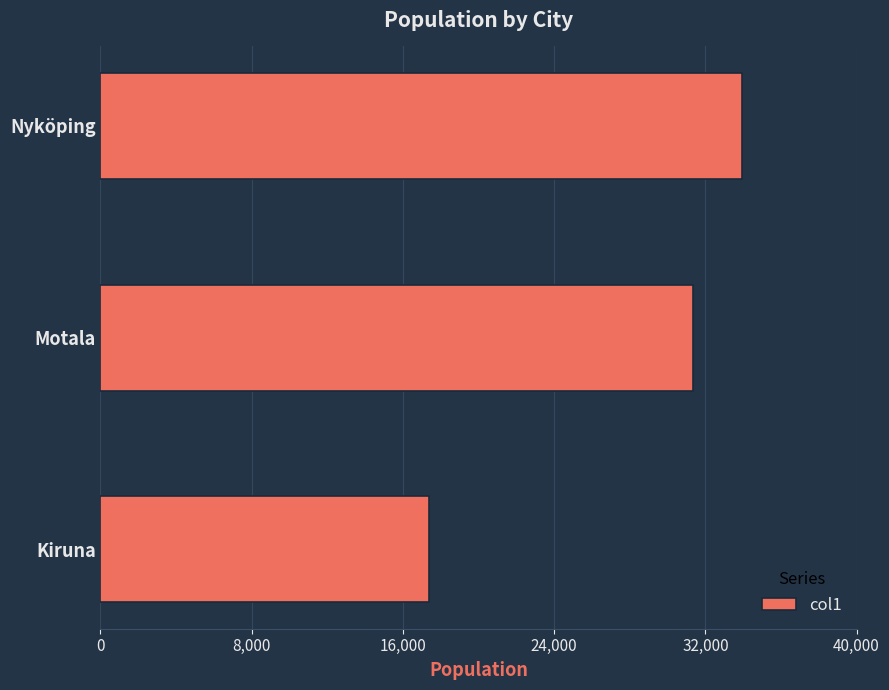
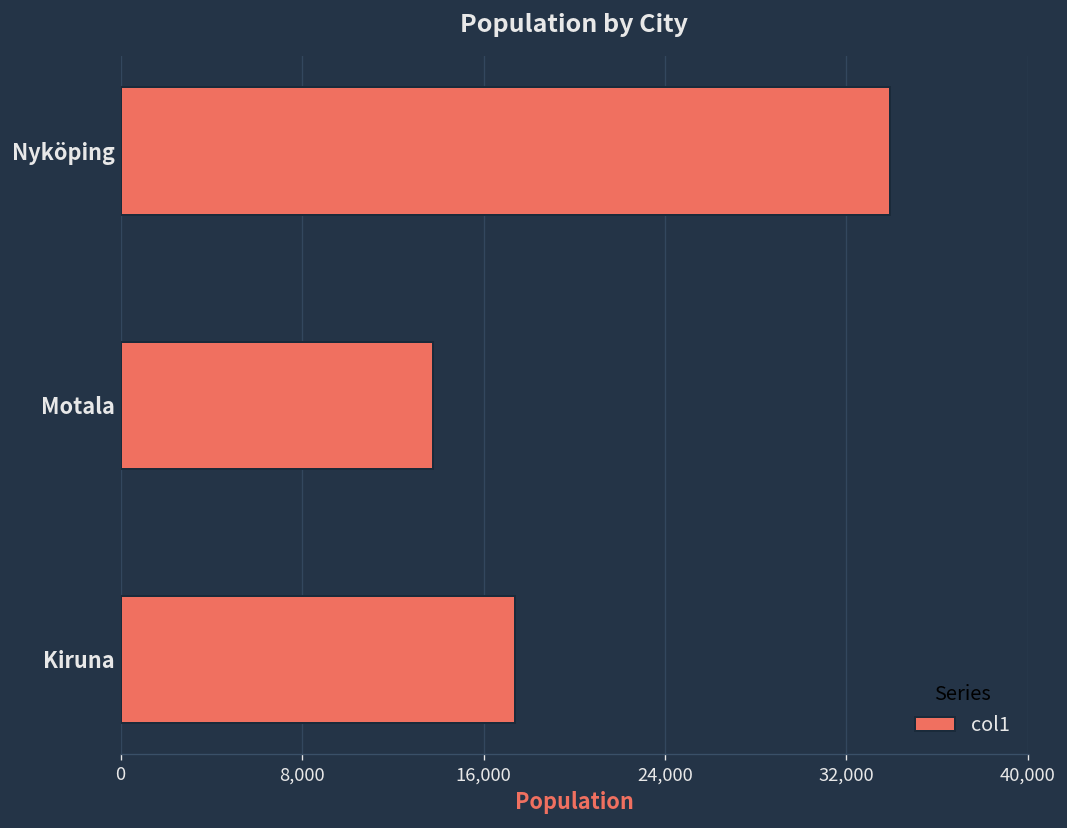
  {
    "Nyköping": "33,900",
-   "Motala": "31,300",
+   "Motala": "13,800",
    "Kiruna": "17,400"
  }
